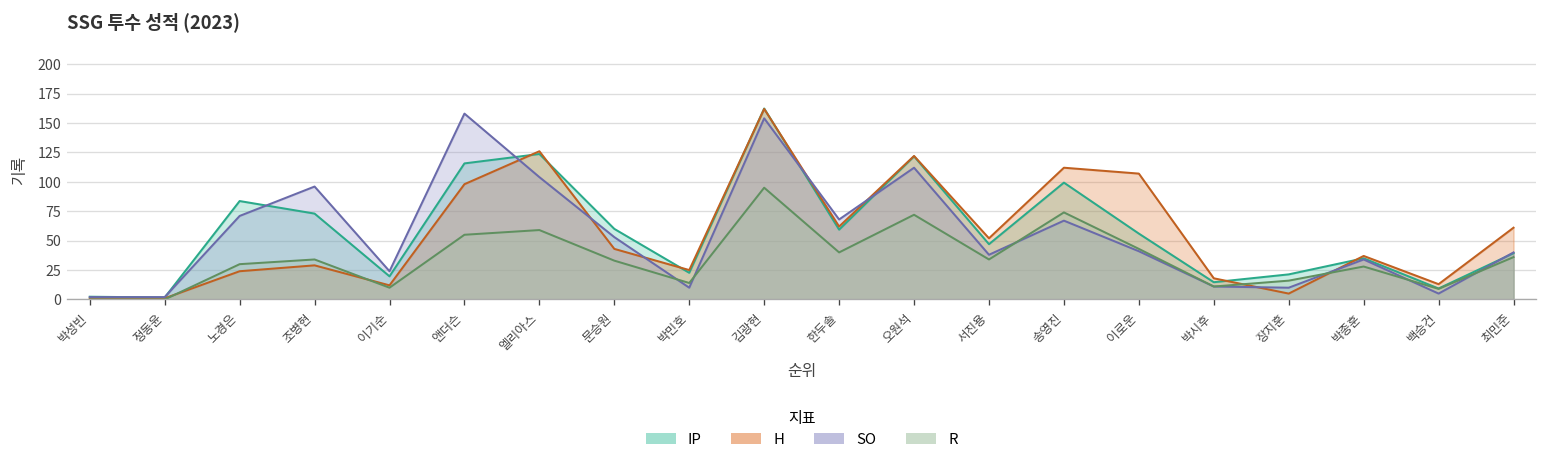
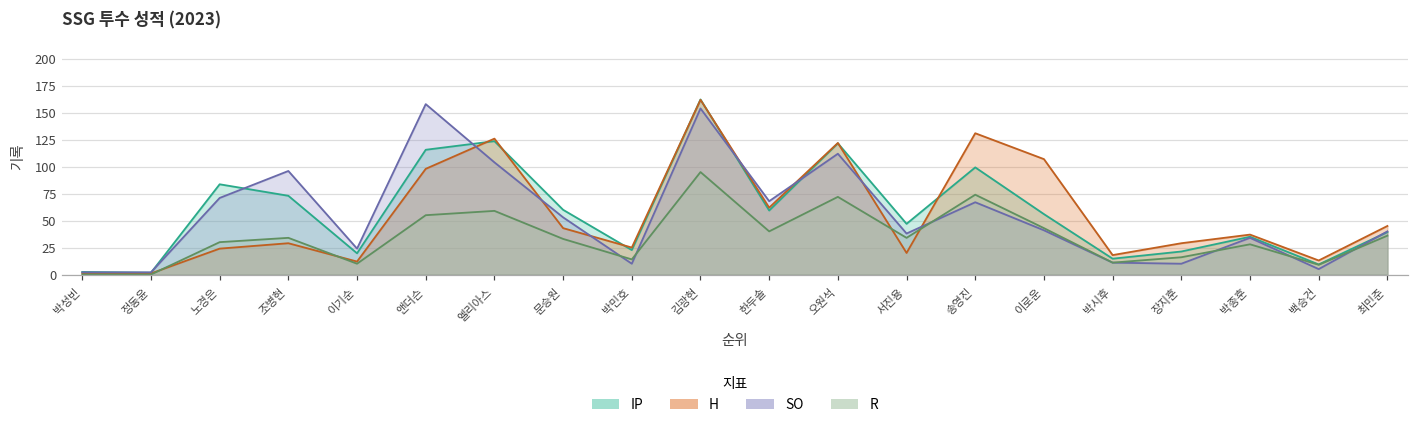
  {
    "H": {
      "노경은": 20,
      "조병현": 30,
      "앤더슨": 100,
      "문승원": 40,
      "한두솔": 60,
-     "서진용": 50,
-     "송영진": 110,
+     "서진용": 20,
+     "송영진": 130,
      "이로운": 110,
      "박시후": 20,
-     "장지훈": 10,
+     "장지훈": 30,
      "백승건": 10,
-     "최민준": 60
+     "최민준": 50
    }
  }
